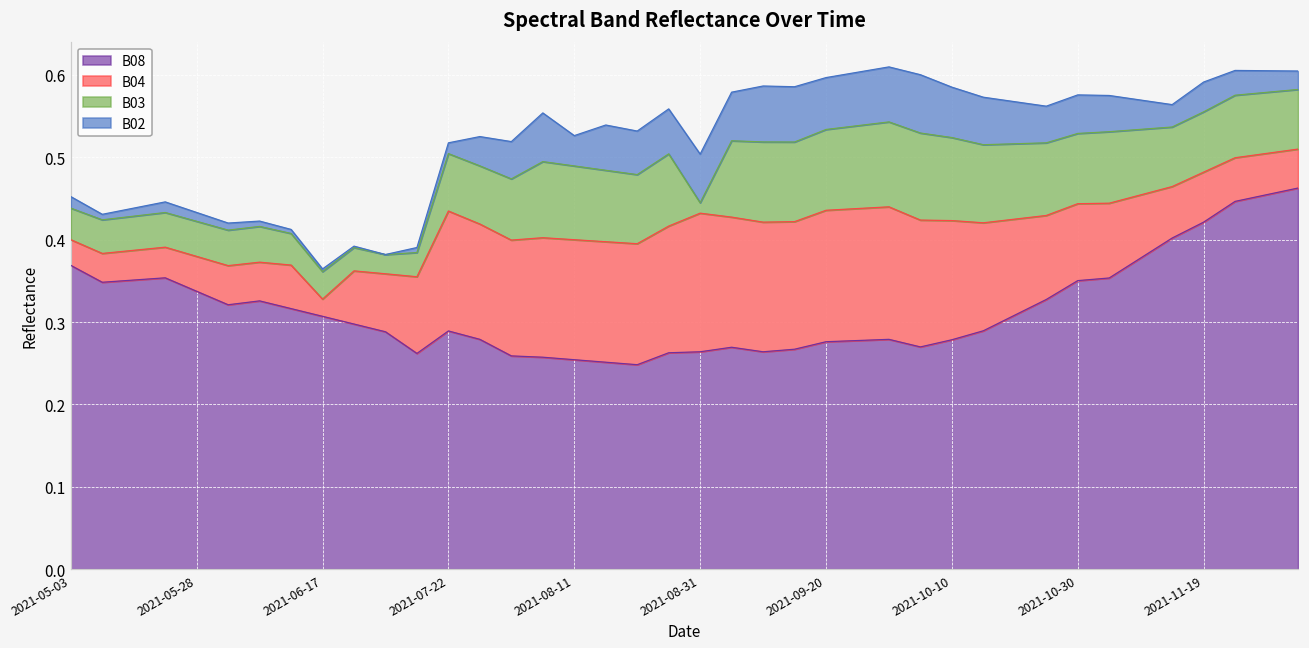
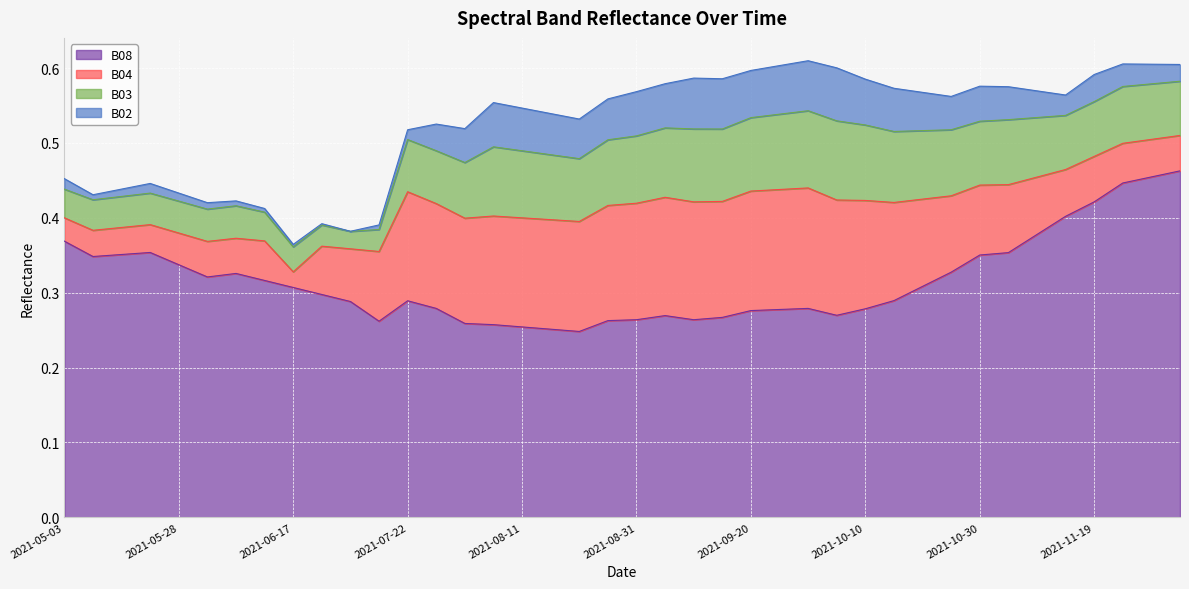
  {
    "B08": {
      "2021-05-03": 0.37,
      "2021-05-28": 0.34,
      "2021-06-17": 0.31,
      "2021-07-22": 0.29,
      "2021-08-11": 0.25,
      "2021-08-31": 0.26,
      "2021-09-20": 0.28,
      "2021-10-10": 0.28,
      "2021-10-30": 0.35,
      "2021-11-19": 0.42
    },
    "B04": {
      "2021-05-03": 0.03,
      "2021-05-28": 0.04,
      "2021-06-17": 0.02,
      "2021-07-22": 0.15,
      "2021-08-11": 0.15,
-     "2021-08-31": 0.17,
+     "2021-08-31": 0.16,
      "2021-09-20": 0.16,
      "2021-10-10": 0.14,
      "2021-10-30": 0.09,
      "2021-11-19": 0.06
    },
    "B03": {
      "2021-05-03": 0.04,
      "2021-05-28": 0.04,
      "2021-07-22": 0.07,
      "2021-08-11": 0.09,
-     "2021-08-31": 0.01,
+     "2021-08-31": 0.09,
      "2021-09-20": 0.10,
      "2021-10-10": 0.10,
      "2021-10-30": 0.09,
      "2021-11-19": 0.07
    },
    "B02": {
      "2021-05-03": 0.01,
      "2021-05-28": 0.01,
      "2021-07-22": 0.01,
-     "2021-08-11": 0.04,
+     "2021-08-11": 0.06,
      "2021-08-31": 0.06,
      "2021-09-20": 0.06,
      "2021-10-10": 0.06,
      "2021-10-30": 0.05,
      "2021-11-19": 0.04
    }
  }
